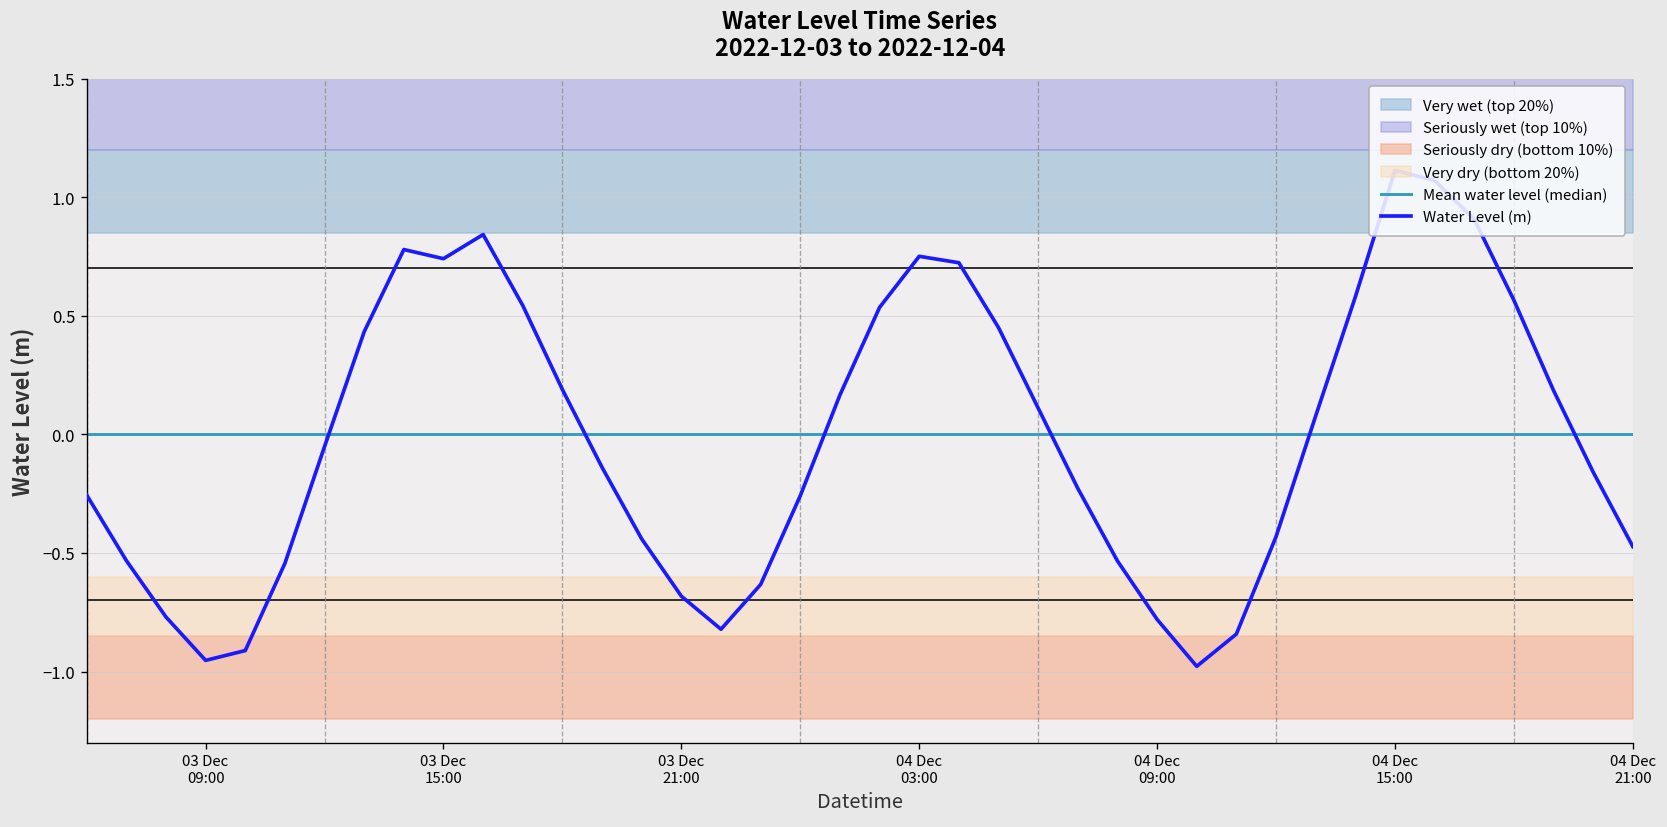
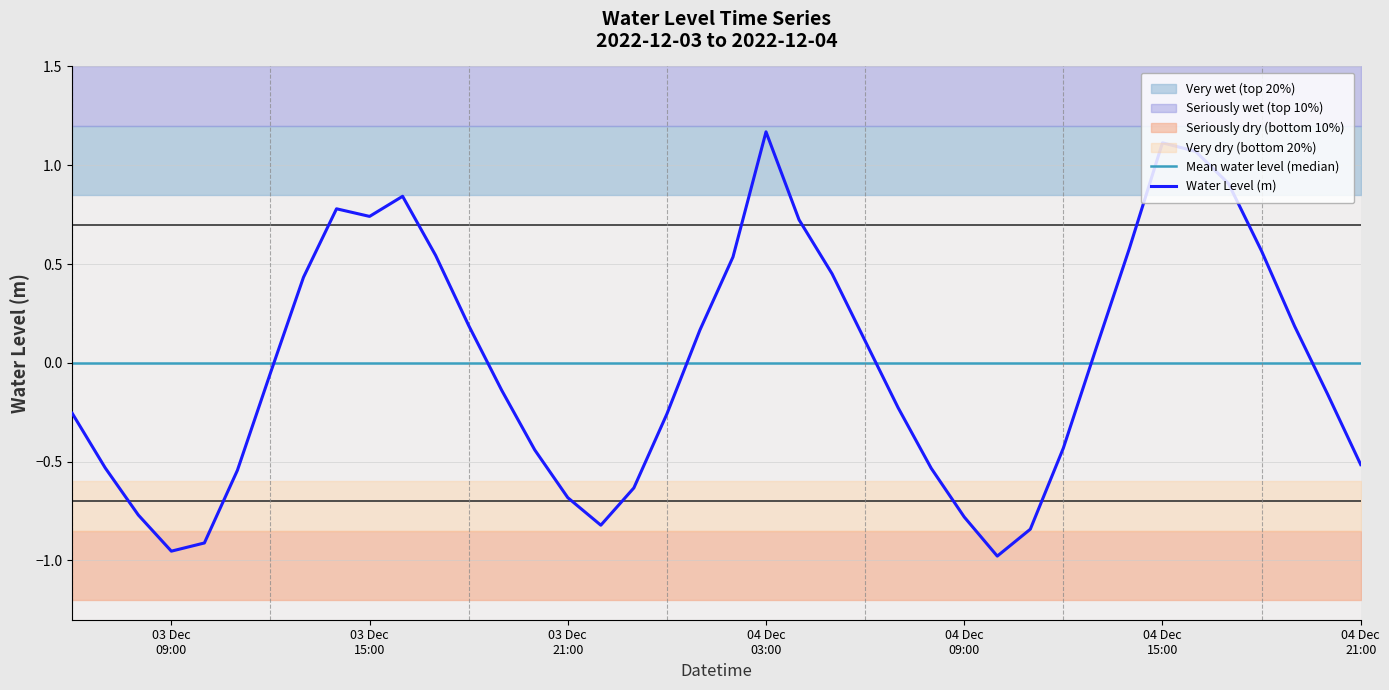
  {
    "Mean water level (median)": {
      "03 Dec 09:00": 0.00,
      "03 Dec 15:00": 0.00,
      "03 Dec 21:00": 0.00,
      "04 Dec 03:00": 0.00,
      "04 Dec 09:00": 0.00,
      "04 Dec 15:00": 0.00,
      "04 Dec 21:00": 0.00
    },
    "Water Level (m)": {
      "03 Dec 09:00": -0.95,
      "03 Dec 15:00": 0.74,
      "03 Dec 21:00": -0.68,
-     "04 Dec 03:00": 0.75,
+     "04 Dec 03:00": 1.17,
      "04 Dec 09:00": -0.78,
-     "04 Dec 21:00": -0.47
+     "04 Dec 21:00": -0.51
    }
  }
